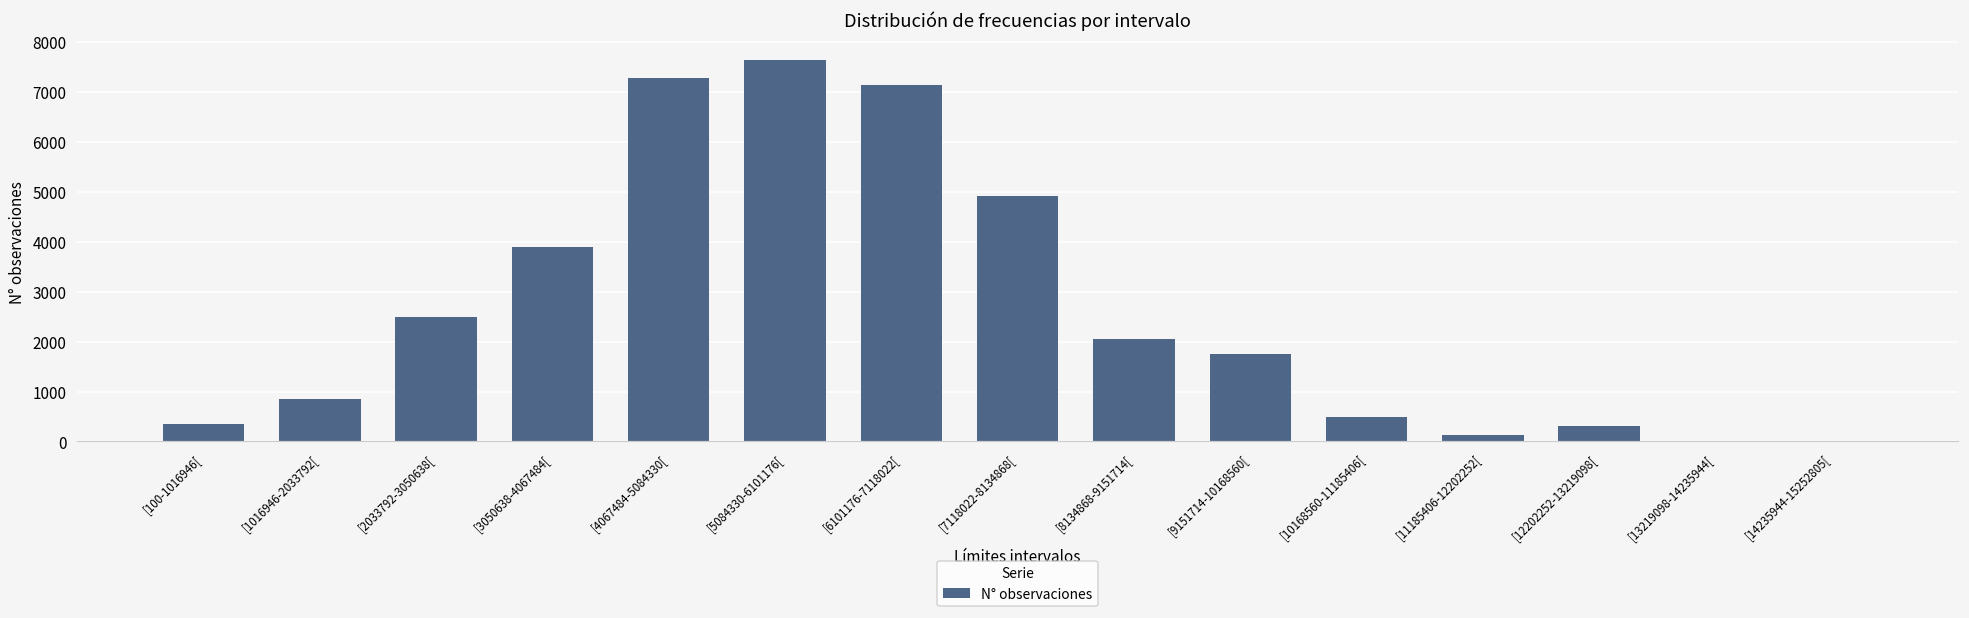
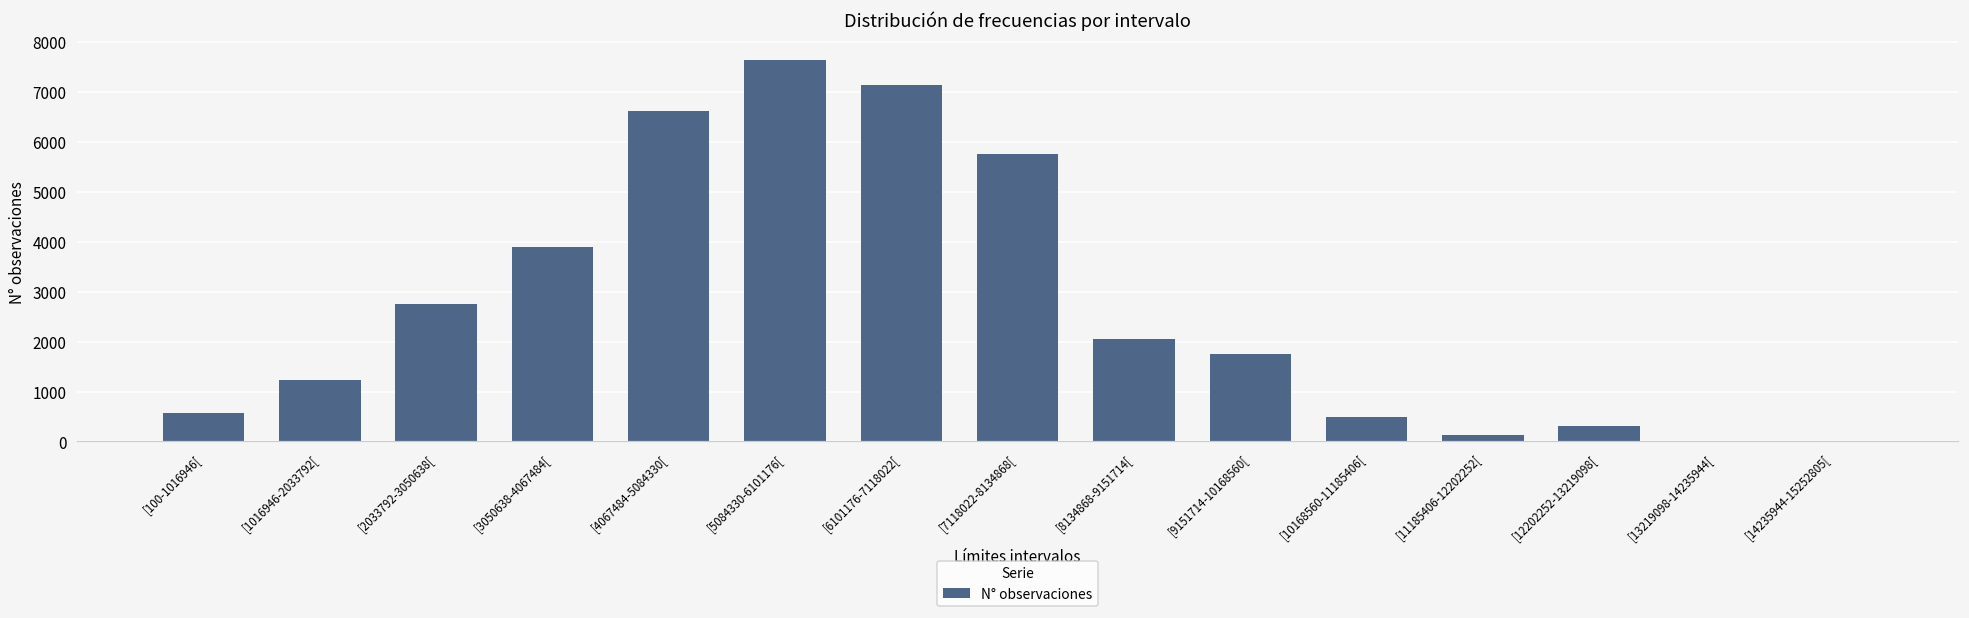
  {
-   "[100-1016946[": 400,
-   "[1016946-2033792[": 900,
-   "[2033792-3050638[": 2500,
+   "[100-1016946[": 600,
+   "[1016946-2033792[": 1200,
+   "[2033792-3050638[": 2800,
    "[3050638-4067484[": 3900,
-   "[4067484-5084330[": 7300,
+   "[4067484-5084330[": 6600,
    "[5084330-6101176[": 7600,
    "[6101176-7118022[": 7100,
-   "[7118022-8134868[": 4900,
+   "[7118022-8134868[": 5700,
    "[8134868-9151714[": 2100,
    "[9151714-10168560[": 1800,
    "[10168560-11185406[": 500,
    "[11185406-12202252[": 100,
    "[12202252-13219098[": 300
  }
